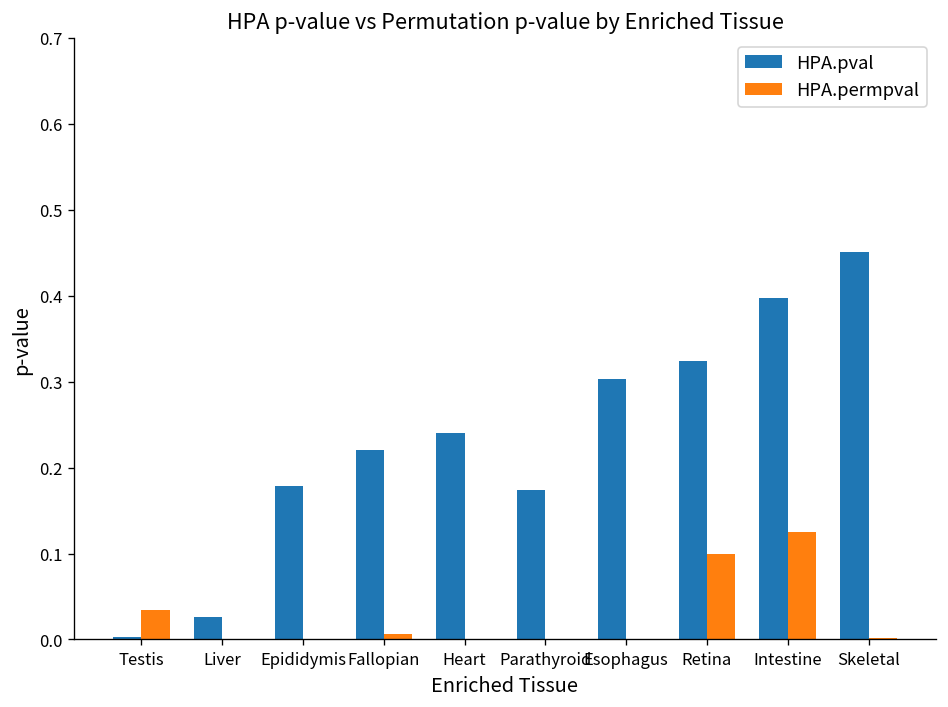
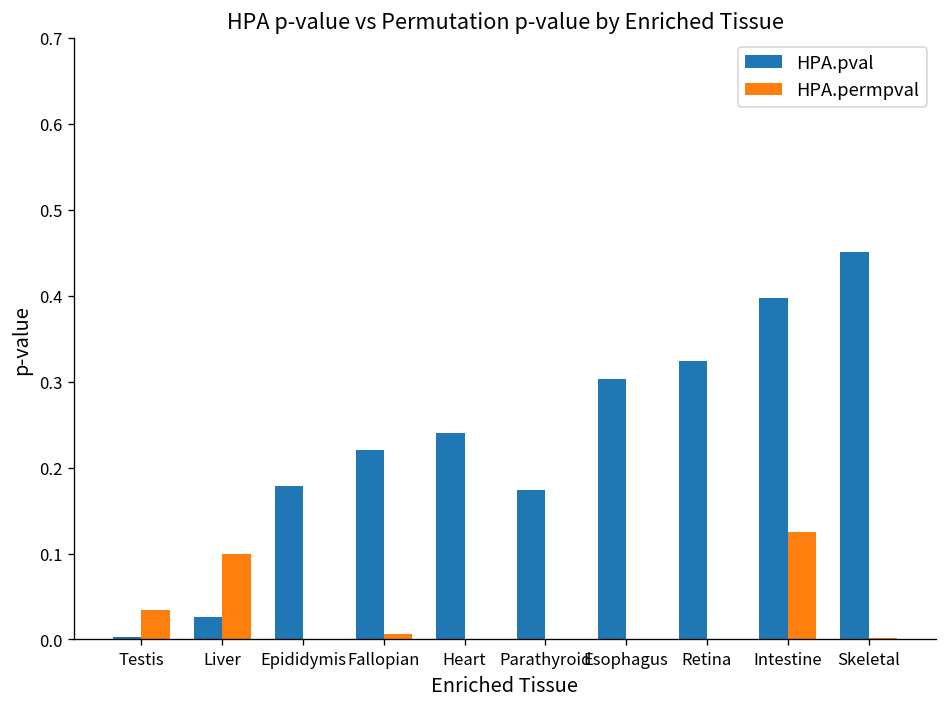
  {
    "HPA.pval": {
      "Liver": 0.03,
      "Epididymis": 0.18,
      "Fallopian": 0.22,
      "Heart": 0.24,
      "Parathyroid": 0.17,
      "Esophagus": 0.3,
      "Retina": 0.32,
      "Intestine": 0.4,
      "Skeletal": 0.45
    },
    "HPA.permpval": {
      "Testis": 0.03,
-     "Liver": 0.0,
+     "Liver": 0.1,
      "Epididymis": 0.0,
      "Fallopian": 0.01,
      "Heart": 0.0,
      "Parathyroid": 0.0,
      "Esophagus": 0.0,
-     "Retina": 0.1,
+     "Retina": 0.0,
      "Intestine": 0.13
    }
  }
